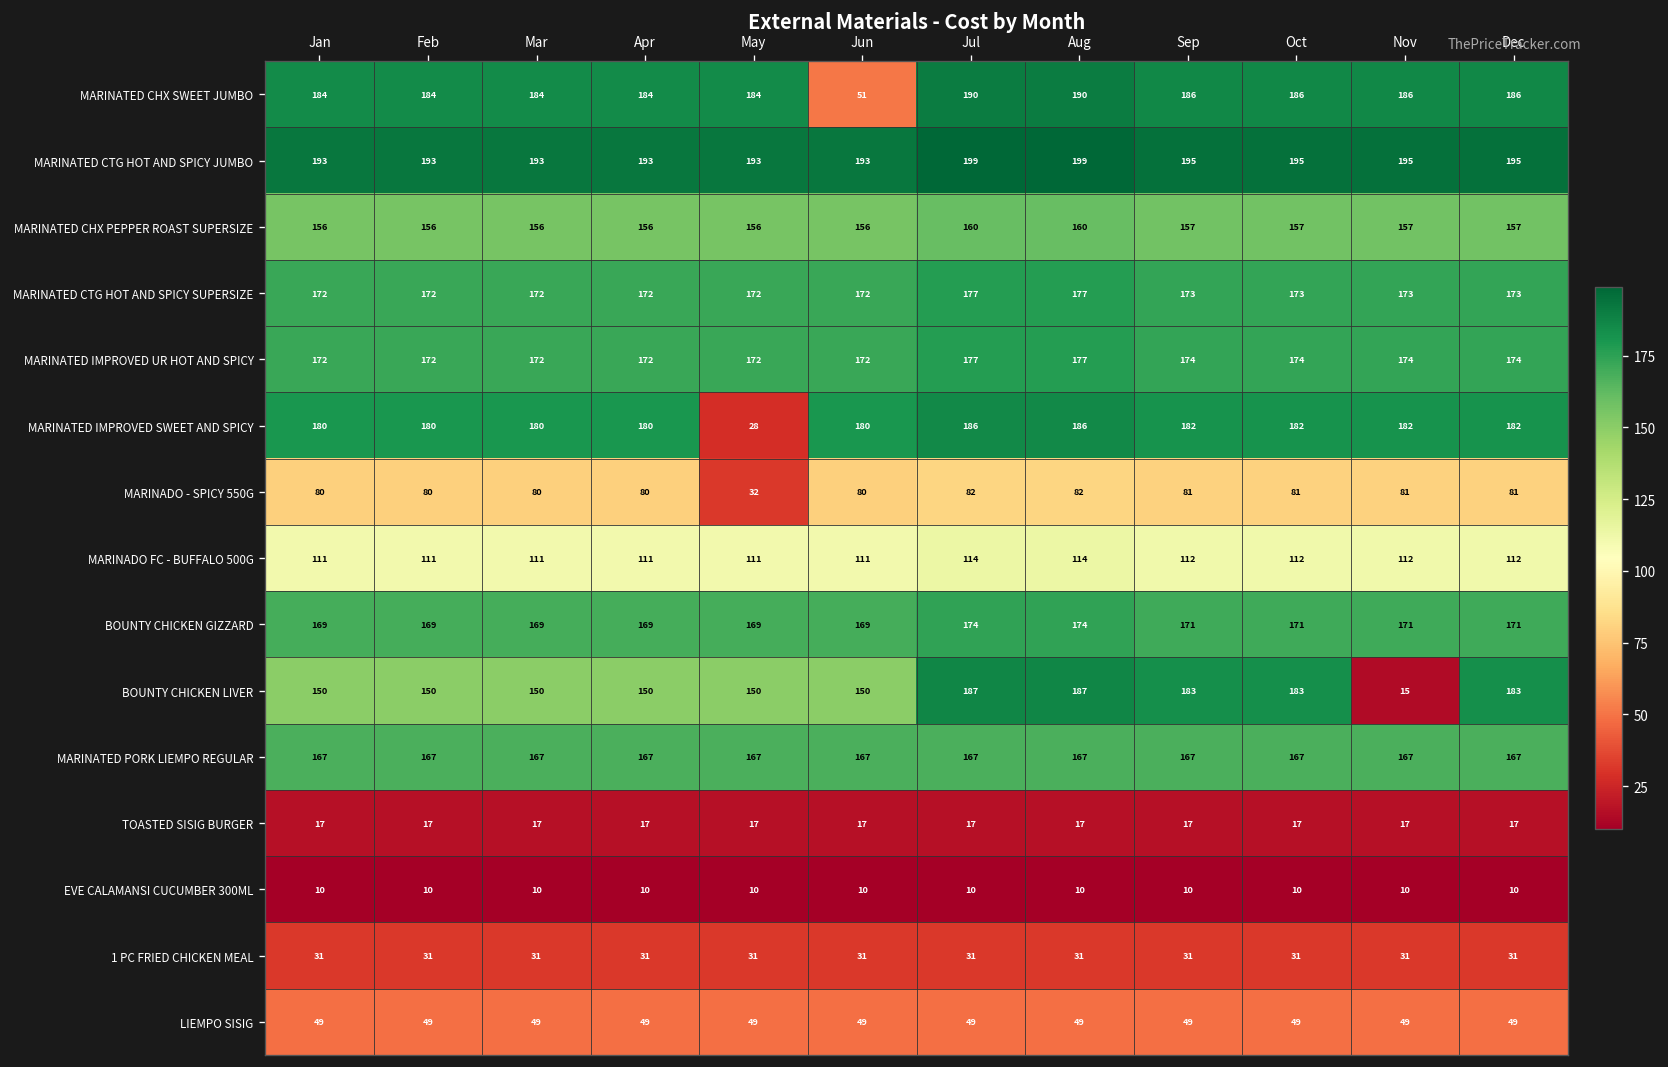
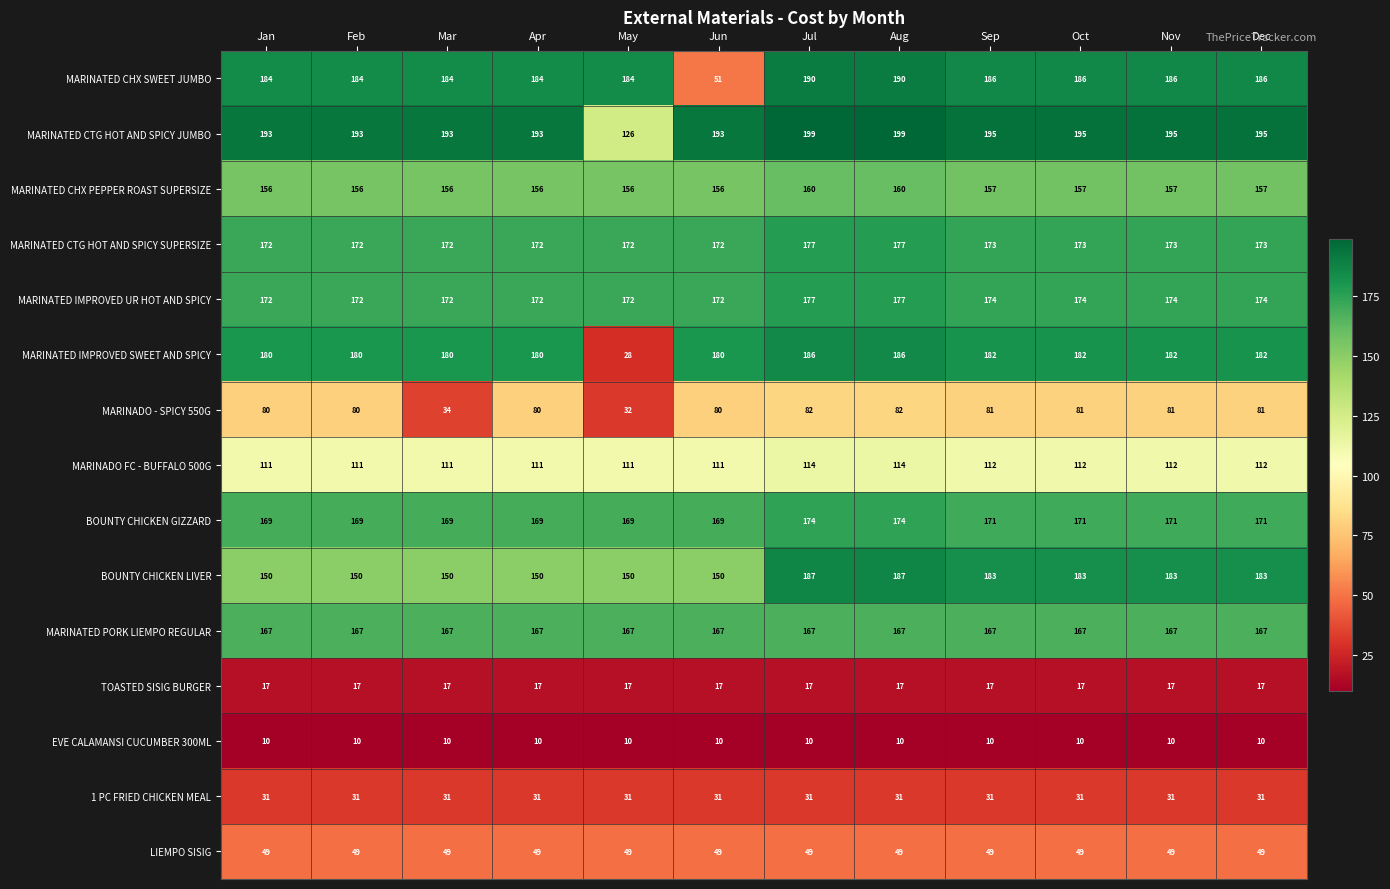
  {
    "MARINATED CHX SWEET JUMBO": {
      "Jan": 184,
      "Feb": 184,
      "Mar": 184,
      "Apr": 184,
      "May": 184,
      "Jun": 51,
      "Jul": 190,
      "Aug": 190,
      "Sep": 186,
      "Oct": 186,
      "Nov": 186,
      "Dec": 186
    },
    "MARINATED CTG HOT AND SPICY JUMBO": {
      "Jan": 193,
      "Feb": 193,
      "Mar": 193,
      "Apr": 193,
-     "May": 193,
+     "May": 126,
      "Jun": 193,
      "Jul": 199,
      "Aug": 199,
      "Sep": 195,
      "Oct": 195,
      "Nov": 195,
      "Dec": 195
    },
    "MARINATED CHX PEPPER ROAST SUPERSIZE": {
      "Jan": 156,
      "Feb": 156,
      "Mar": 156,
      "Apr": 156,
      "May": 156,
      "Jun": 156,
      "Jul": 160,
      "Aug": 160,
      "Sep": 157,
      "Oct": 157,
      "Nov": 157,
      "Dec": 157
    },
    "MARINATED CTG HOT AND SPICY SUPERSIZE": {
      "Jan": 172,
      "Feb": 172,
      "Mar": 172,
      "Apr": 172,
      "May": 172,
      "Jun": 172,
      "Jul": 177,
      "Aug": 177,
      "Sep": 173,
      "Oct": 173,
      "Nov": 173,
      "Dec": 173
    },
    "MARINATED IMPROVED UR HOT AND SPICY": {
      "Jan": 172,
      "Feb": 172,
      "Mar": 172,
      "Apr": 172,
      "May": 172,
      "Jun": 172,
      "Jul": 177,
      "Aug": 177,
      "Sep": 174,
      "Oct": 174,
      "Nov": 174,
      "Dec": 174
    },
    "MARINATED IMPROVED SWEET AND SPICY": {
      "Jan": 180,
      "Feb": 180,
      "Mar": 180,
      "Apr": 180,
      "May": 28,
      "Jun": 180,
      "Jul": 186,
      "Aug": 186,
      "Sep": 182,
      "Oct": 182,
      "Nov": 182,
      "Dec": 182
    },
    "MARINADO - SPICY 550G": {
      "Jan": 80,
      "Feb": 80,
-     "Mar": 80,
+     "Mar": 34,
      "Apr": 80,
      "May": 32,
      "Jun": 80,
      "Jul": 82,
      "Aug": 82,
      "Sep": 81,
      "Oct": 81,
      "Nov": 81,
      "Dec": 81
    },
    "MARINADO FC - BUFFALO 500G": {
      "Jan": 111,
      "Feb": 111,
      "Mar": 111,
      "Apr": 111,
      "May": 111,
      "Jun": 111,
      "Jul": 114,
      "Aug": 114,
      "Sep": 112,
      "Oct": 112,
      "Nov": 112,
      "Dec": 112
    },
    "BOUNTY CHICKEN GIZZARD": {
      "Jan": 169,
      "Feb": 169,
      "Mar": 169,
      "Apr": 169,
      "May": 169,
      "Jun": 169,
      "Jul": 174,
      "Aug": 174,
      "Sep": 171,
      "Oct": 171,
      "Nov": 171,
      "Dec": 171
    },
    "BOUNTY CHICKEN LIVER": {
      "Jan": 150,
      "Feb": 150,
      "Mar": 150,
      "Apr": 150,
      "May": 150,
      "Jun": 150,
      "Jul": 187,
      "Aug": 187,
      "Sep": 183,
      "Oct": 183,
-     "Nov": 15,
+     "Nov": 183,
      "Dec": 183
    },
    "MARINATED PORK LIEMPO REGULAR": {
      "Jan": 167,
      "Feb": 167,
      "Mar": 167,
      "Apr": 167,
      "May": 167,
      "Jun": 167,
      "Jul": 167,
      "Aug": 167,
      "Sep": 167,
      "Oct": 167,
      "Nov": 167,
      "Dec": 167
    },
    "TOASTED SISIG BURGER": {
      "Jan": 17,
      "Feb": 17,
      "Mar": 17,
      "Apr": 17,
      "May": 17,
      "Jun": 17,
      "Jul": 17,
      "Aug": 17,
      "Sep": 17,
      "Oct": 17,
      "Nov": 17,
      "Dec": 17
    },
    "EVE CALAMANSI CUCUMBER 300ML": {
      "Jan": 10,
      "Feb": 10,
      "Mar": 10,
      "Apr": 10,
      "May": 10,
      "Jun": 10,
      "Jul": 10,
      "Aug": 10,
      "Sep": 10,
      "Oct": 10,
      "Nov": 10,
      "Dec": 10
    },
    "1 PC FRIED CHICKEN MEAL": {
      "Jan": 31,
      "Feb": 31,
      "Mar": 31,
      "Apr": 31,
      "May": 31,
      "Jun": 31,
      "Jul": 31,
      "Aug": 31,
      "Sep": 31,
      "Oct": 31,
      "Nov": 31,
      "Dec": 31
    },
    "LIEMPO SISIG": {
      "Jan": 49,
      "Feb": 49,
      "Mar": 49,
      "Apr": 49,
      "May": 49,
      "Jun": 49,
      "Jul": 49,
      "Aug": 49,
      "Sep": 49,
      "Oct": 49,
      "Nov": 49,
      "Dec": 49
    }
  }
